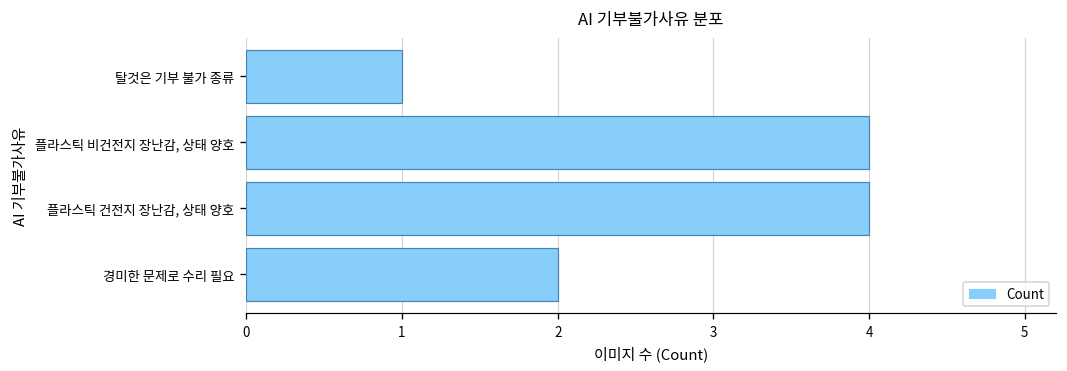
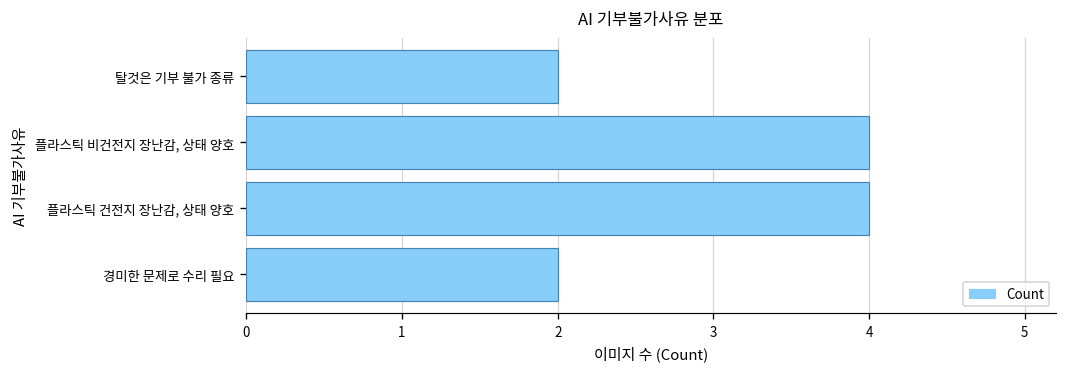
  {
-   "탈것은 기부 불가 종류": 1,
+   "탈것은 기부 불가 종류": 2,
    "플라스틱 비건전지 장난감, 상태 양호": 4,
    "플라스틱 건전지 장난감, 상태 양호": 4,
    "경미한 문제로 수리 필요": 2
  }
